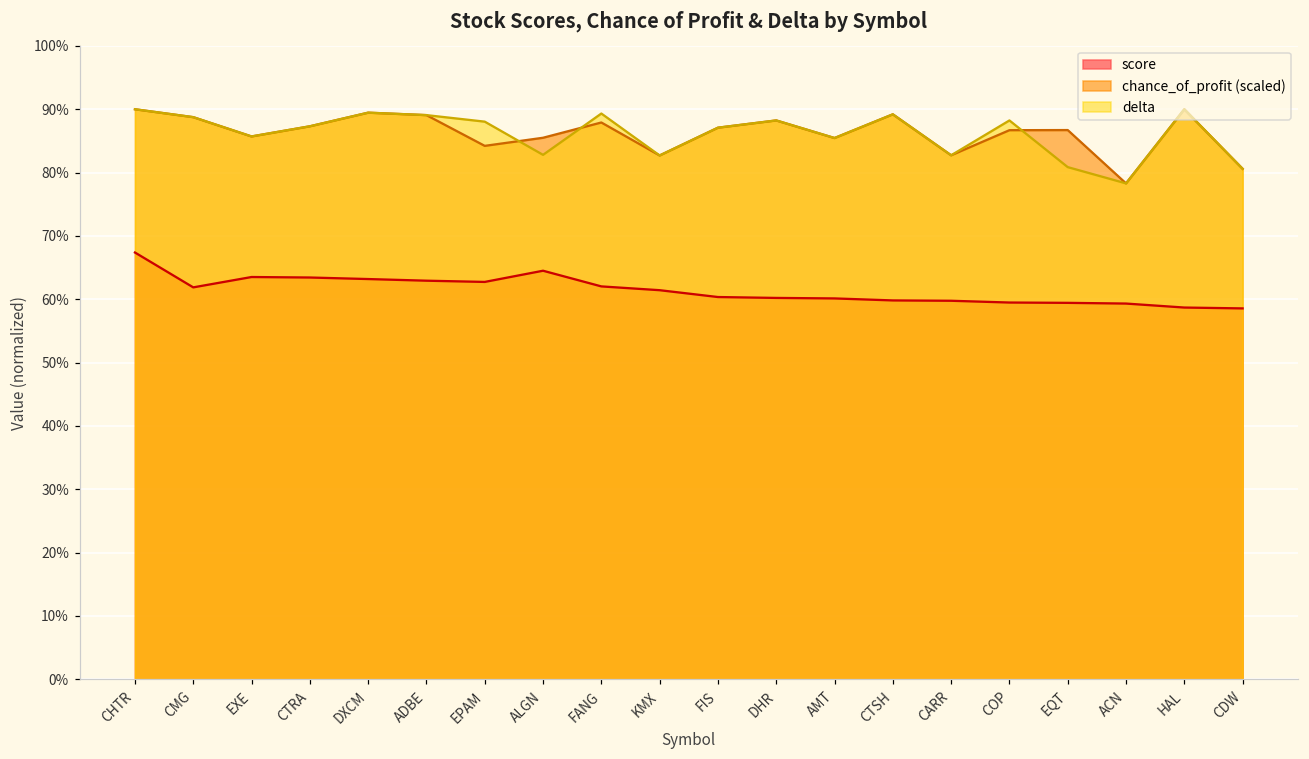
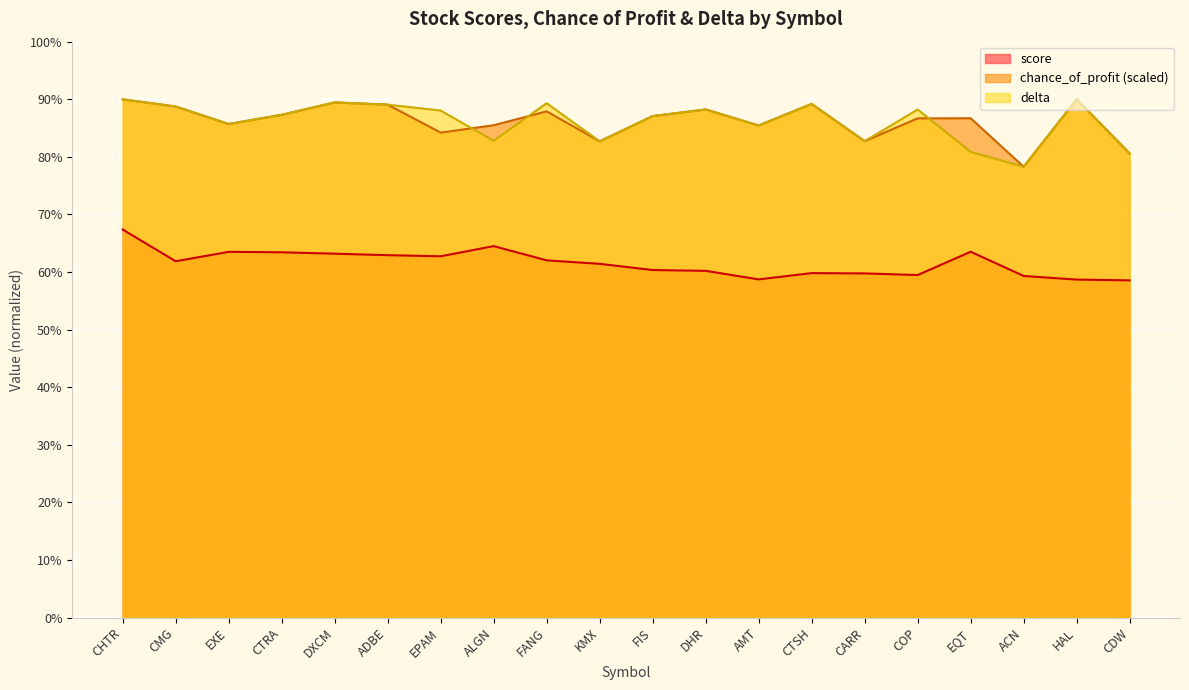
  {
    "score": {
      "CHTR": "67%",
      "CMG": "62%",
      "EXE": "64%",
      "CTRA": "63%",
      "DXCM": "63%",
      "ADBE": "63%",
      "EPAM": "63%",
      "ALGN": "64%",
      "FANG": "62%",
      "KMX": "61%",
      "FIS": "60%",
      "DHR": "60%",
-     "AMT": "60%",
+     "AMT": "59%",
      "CTSH": "60%",
      "CARR": "60%",
      "COP": "59%",
-     "EQT": "59%",
+     "EQT": "64%",
      "ACN": "59%",
      "HAL": "59%",
      "CDW": "59%"
    },
    "chance_of_profit (scaled)": {
      "EPAM": "84%",
      "ALGN": "85%",
      "FANG": "88%",
      "COP": "87%",
      "EQT": "87%"
    },
    "delta": {
      "EPAM": "88%",
      "ALGN": "83%",
      "FANG": "89%",
      "COP": "88%",
      "EQT": "81%"
    }
  }
